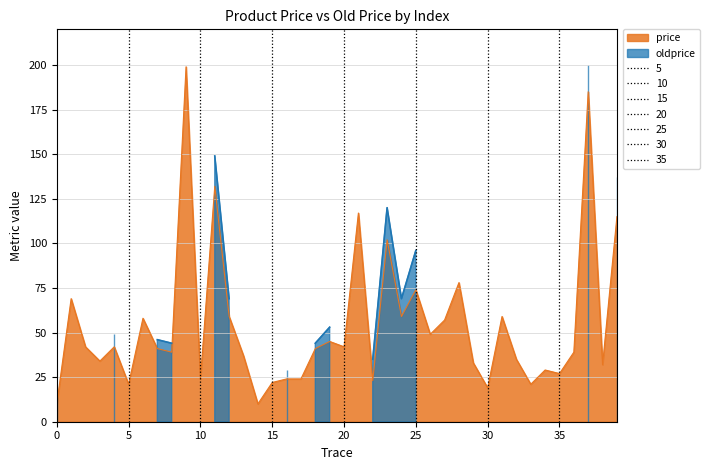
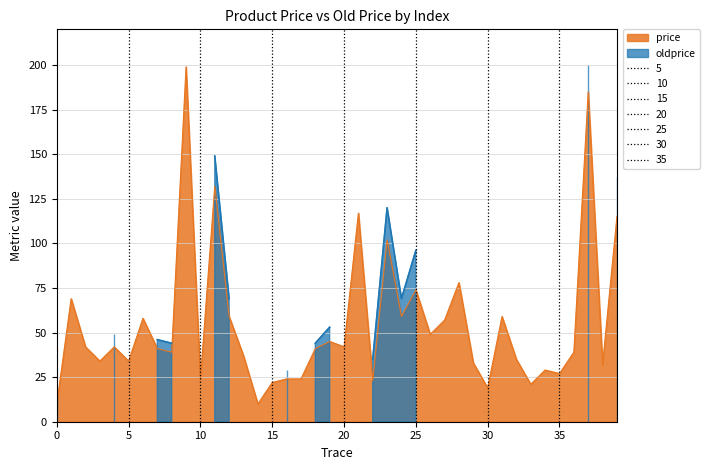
  {
    "price": {
      "0": 10,
-     "5": 21,
+     "5": 34,
      "10": 24,
      "15": 22,
      "20": 42,
      "25": 74,
      "30": 19,
      "35": 27
    }
  }
